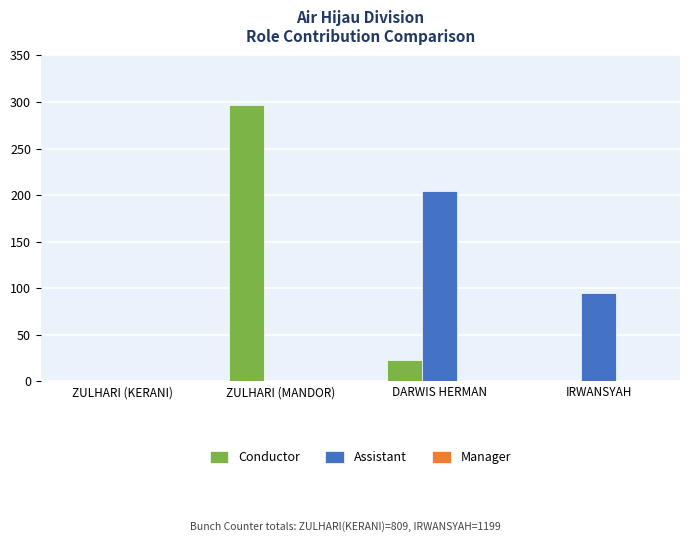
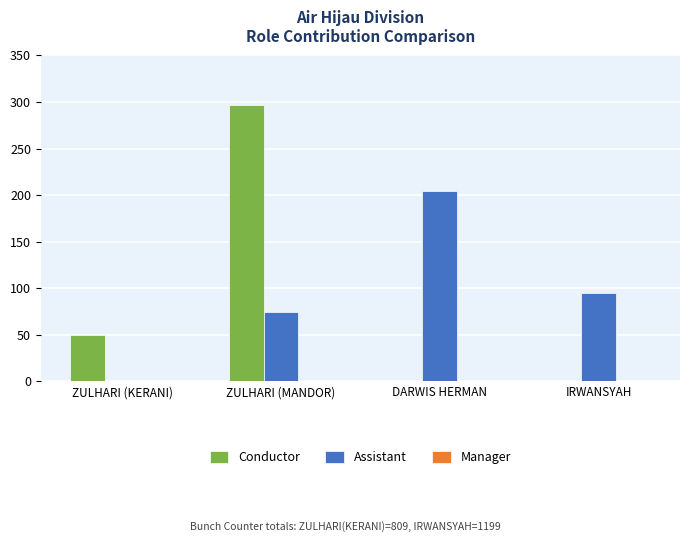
  {
    "Conductor": {
-     "ZULHARI (KERANI)": 0,
+     "ZULHARI (KERANI)": 50,
      "ZULHARI (MANDOR)": 300,
-     "DARWIS HERMAN": 20,
+     "DARWIS HERMAN": 0,
      "IRWANSYAH": 0
    },
    "Assistant": {
      "ZULHARI (KERANI)": 0,
-     "ZULHARI (MANDOR)": 0,
+     "ZULHARI (MANDOR)": 70,
      "DARWIS HERMAN": 200,
      "IRWANSYAH": 100
    },
    "Manager": {
      "ZULHARI (KERANI)": 0,
      "ZULHARI (MANDOR)": 0,
      "DARWIS HERMAN": 0,
      "IRWANSYAH": 0
    }
  }
